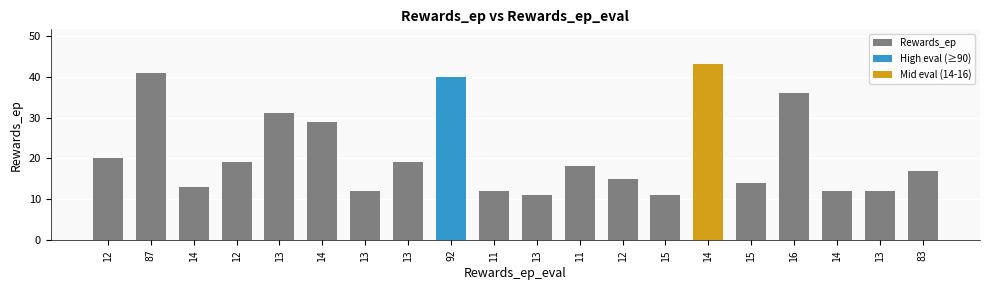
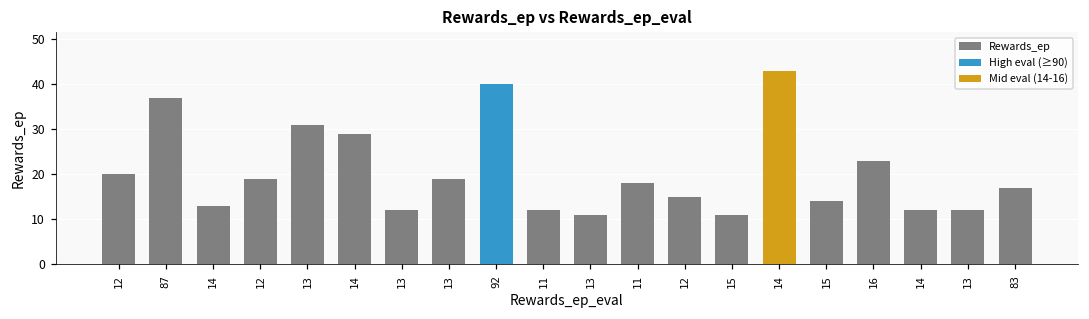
  {
-   "87": 41,
+   "87": 37,
    "92": 40,
-   "16": 36,
+   "16": 23,
    "83": 17
  }
